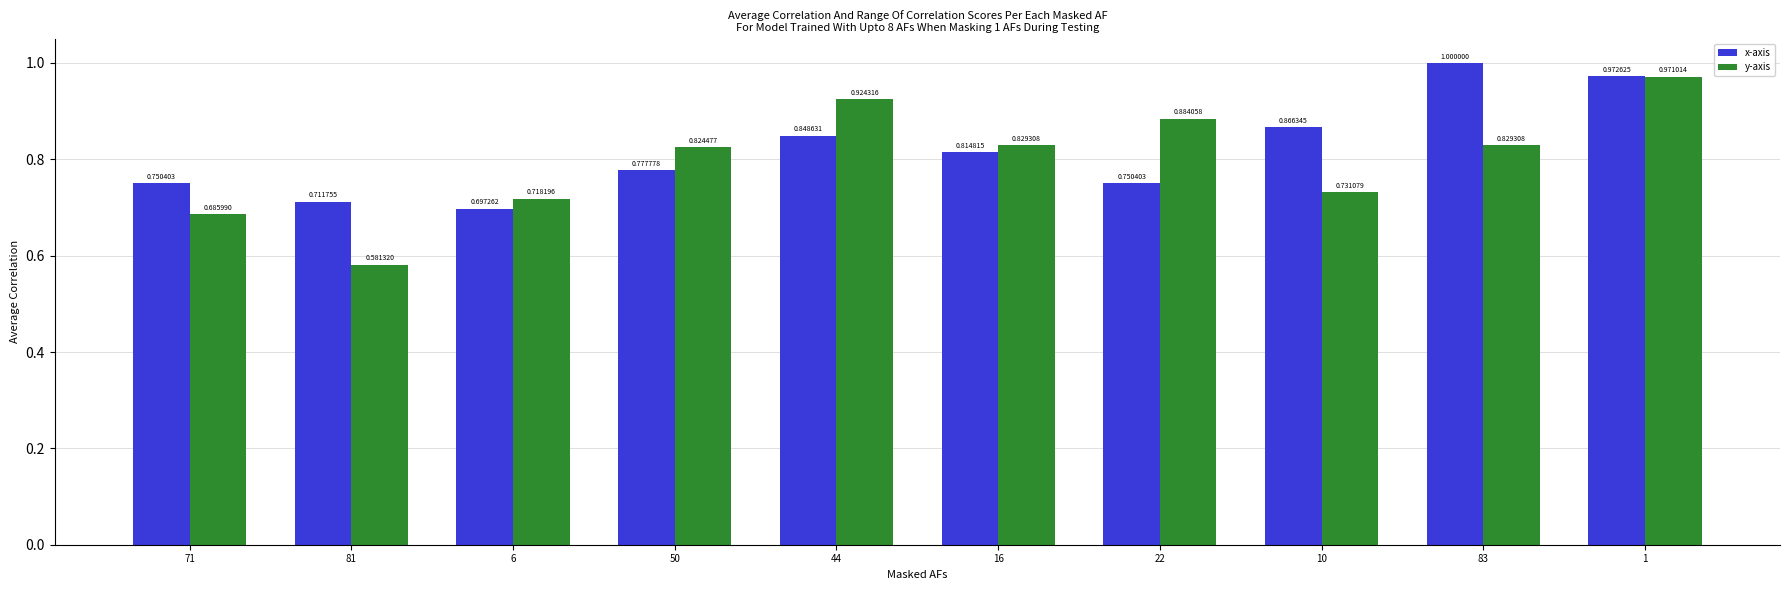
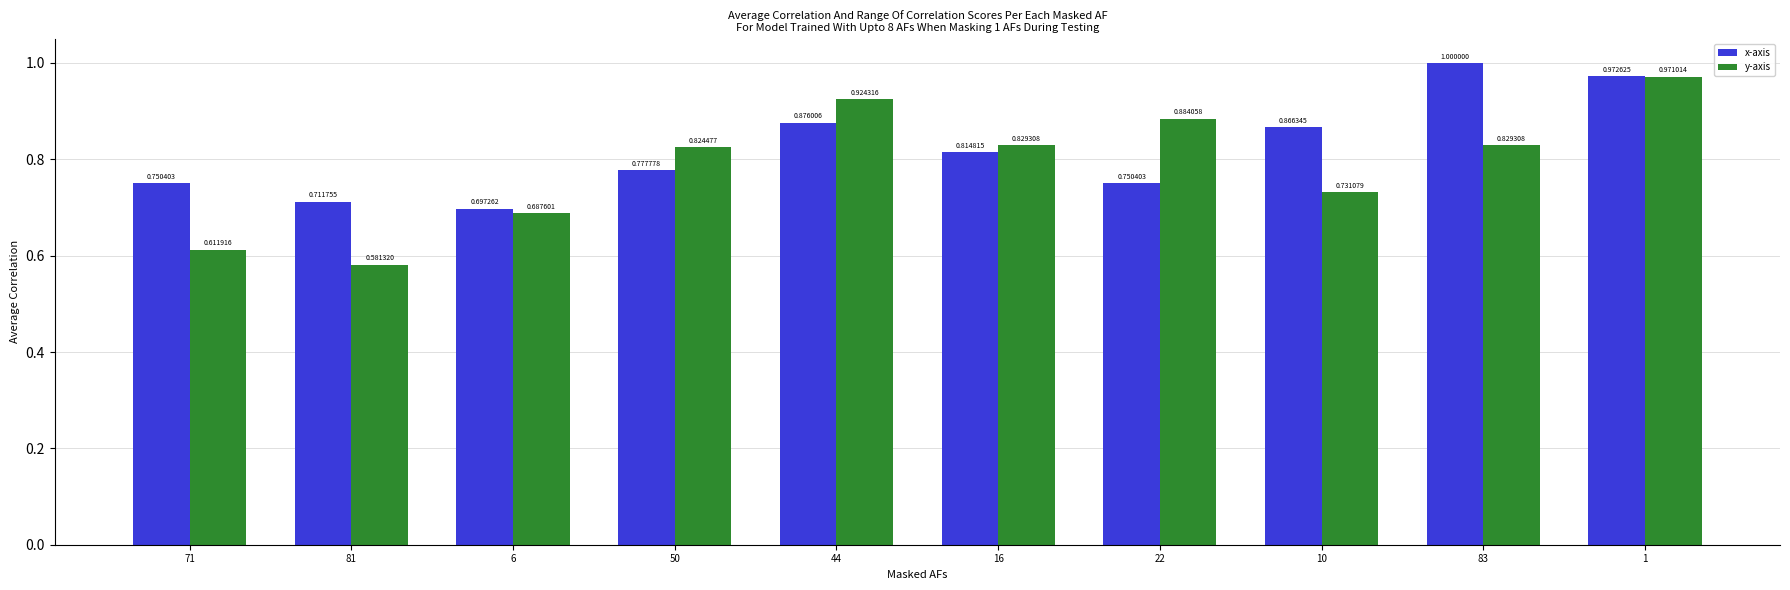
  {
    "x-axis": {
      "71": 0.750403,
      "81": 0.711755,
      "6": 0.697262,
      "50": 0.777778,
-     "44": 0.848631,
+     "44": 0.876006,
      "16": 0.814815,
      "22": 0.750403,
      "10": 0.866345,
      "83": 1.000000,
      "1": 0.972625
    },
    "y-axis": {
-     "71": 0.685990,
+     "71": 0.611916,
      "81": 0.581320,
-     "6": 0.718196,
+     "6": 0.687601,
      "50": 0.824477,
      "44": 0.924316,
      "16": 0.829308,
      "22": 0.884058,
      "10": 0.731079,
      "83": 0.829308,
      "1": 0.971014
    }
  }
